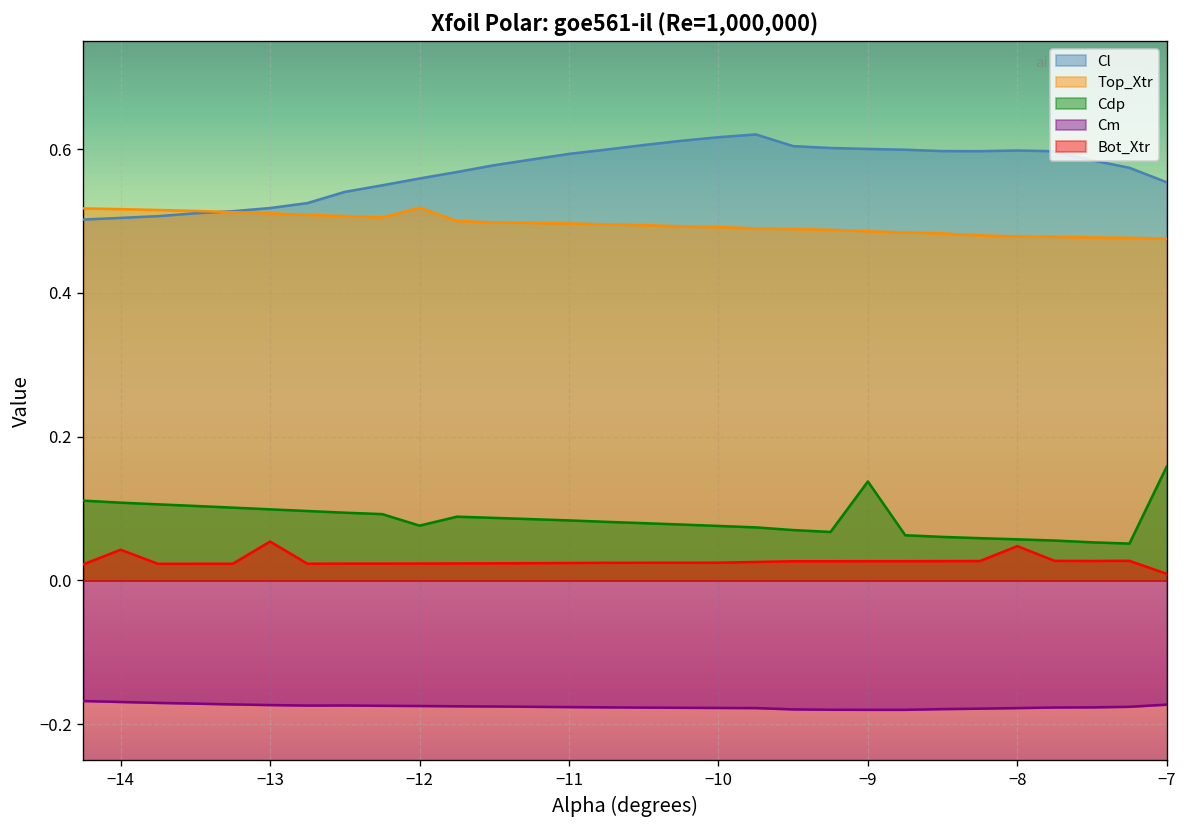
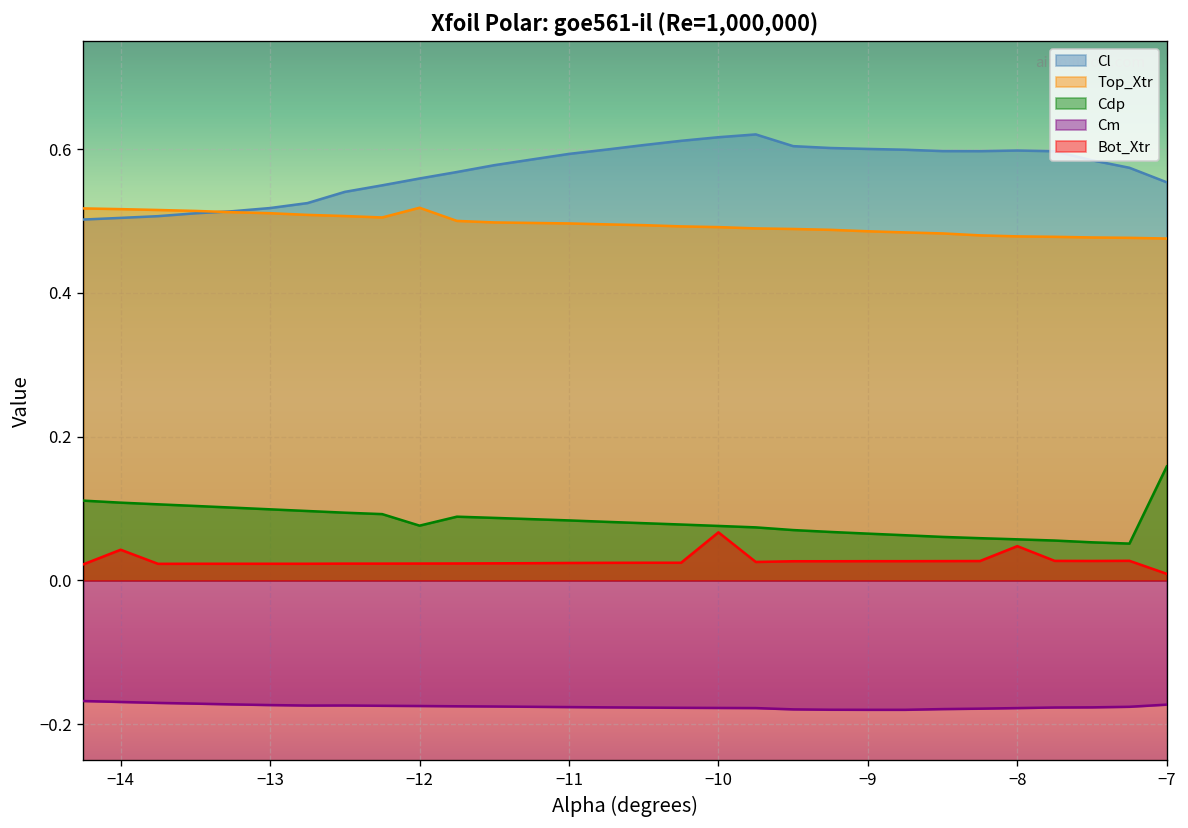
  {
    "Cl": {
      "−14": 0.50,
      "−13": 0.52,
      "−12": 0.56,
      "−11": 0.59,
      "−10": 0.62,
      "−9": 0.60,
      "−8": 0.60,
      "−7": 0.55
    },
    "Top_Xtr": {
      "−14": 0.52,
      "−13": 0.51,
      "−12": 0.52,
      "−11": 0.50,
      "−10": 0.49,
      "−9": 0.49,
      "−8": 0.48,
      "−7": 0.48
    },
    "Cdp": {
      "−14": 0.11,
      "−13": 0.10,
      "−12": 0.08,
      "−11": 0.08,
      "−10": 0.08,
-     "−9": 0.14,
+     "−9": 0.07,
      "−8": 0.06,
      "−7": 0.16
    },
    "Bot_Xtr": {
      "−14": 0.04,
-     "−13": 0.05,
+     "−13": 0.02,
      "−12": 0.02,
      "−11": 0.02,
-     "−10": 0.02,
+     "−10": 0.07,
      "−9": 0.03,
      "−8": 0.05,
      "−7": 0.01
    }
  }
